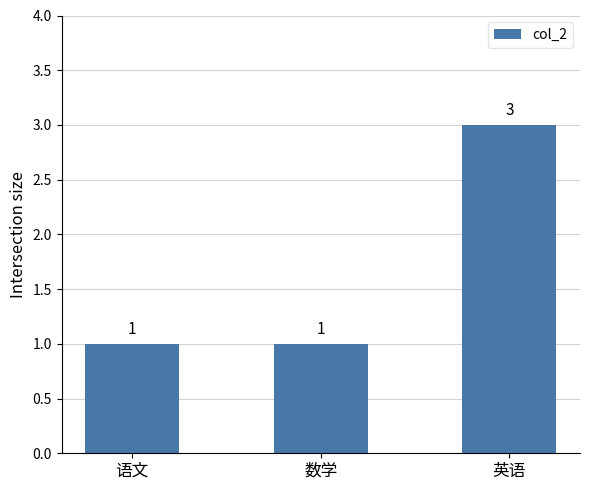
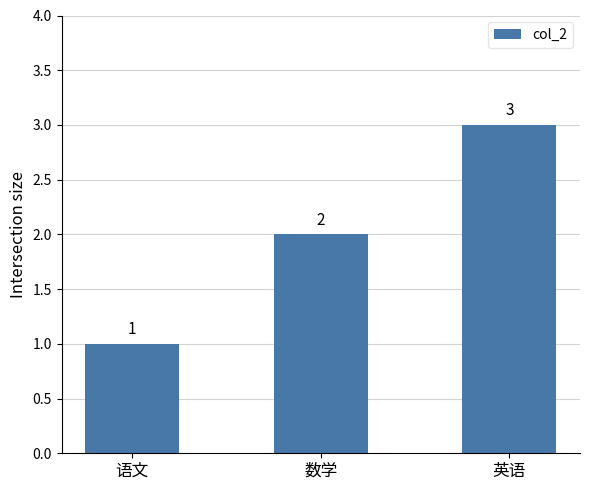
  {
    "语文": 1,
-   "数学": 1,
+   "数学": 2,
    "英语": 3
  }
